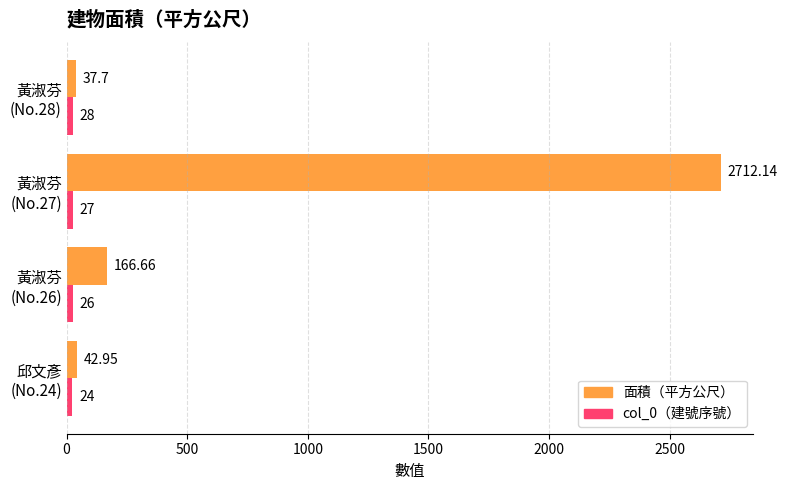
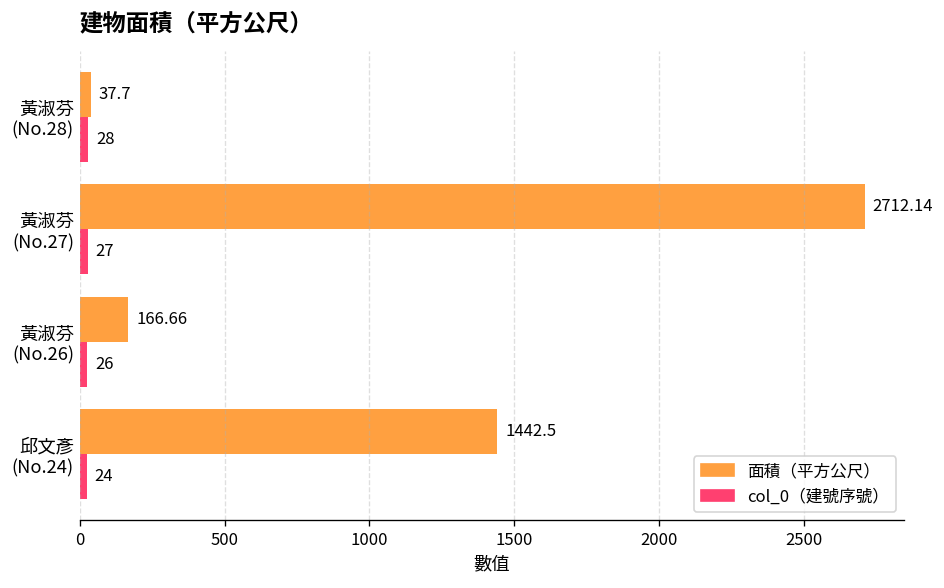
  {
    "面積（平方公尺）": {
      "黃淑芬 (No.28)": 37.7,
      "黃淑芬 (No.27)": 2712.14,
      "黃淑芬 (No.26)": 166.66,
-     "邱文彥 (No.24)": 42.95
+     "邱文彥 (No.24)": 1442.5
    }
  }
